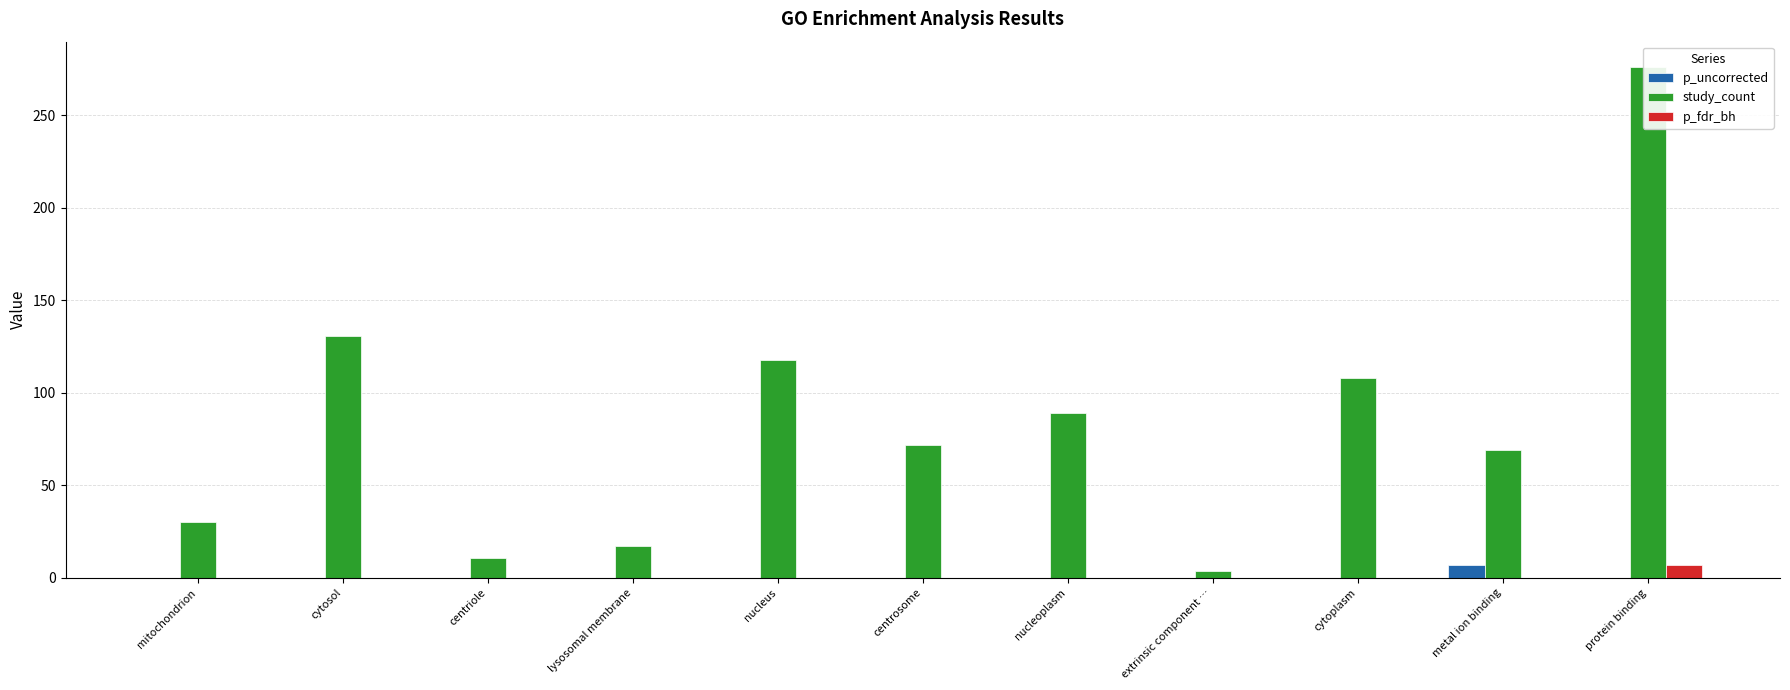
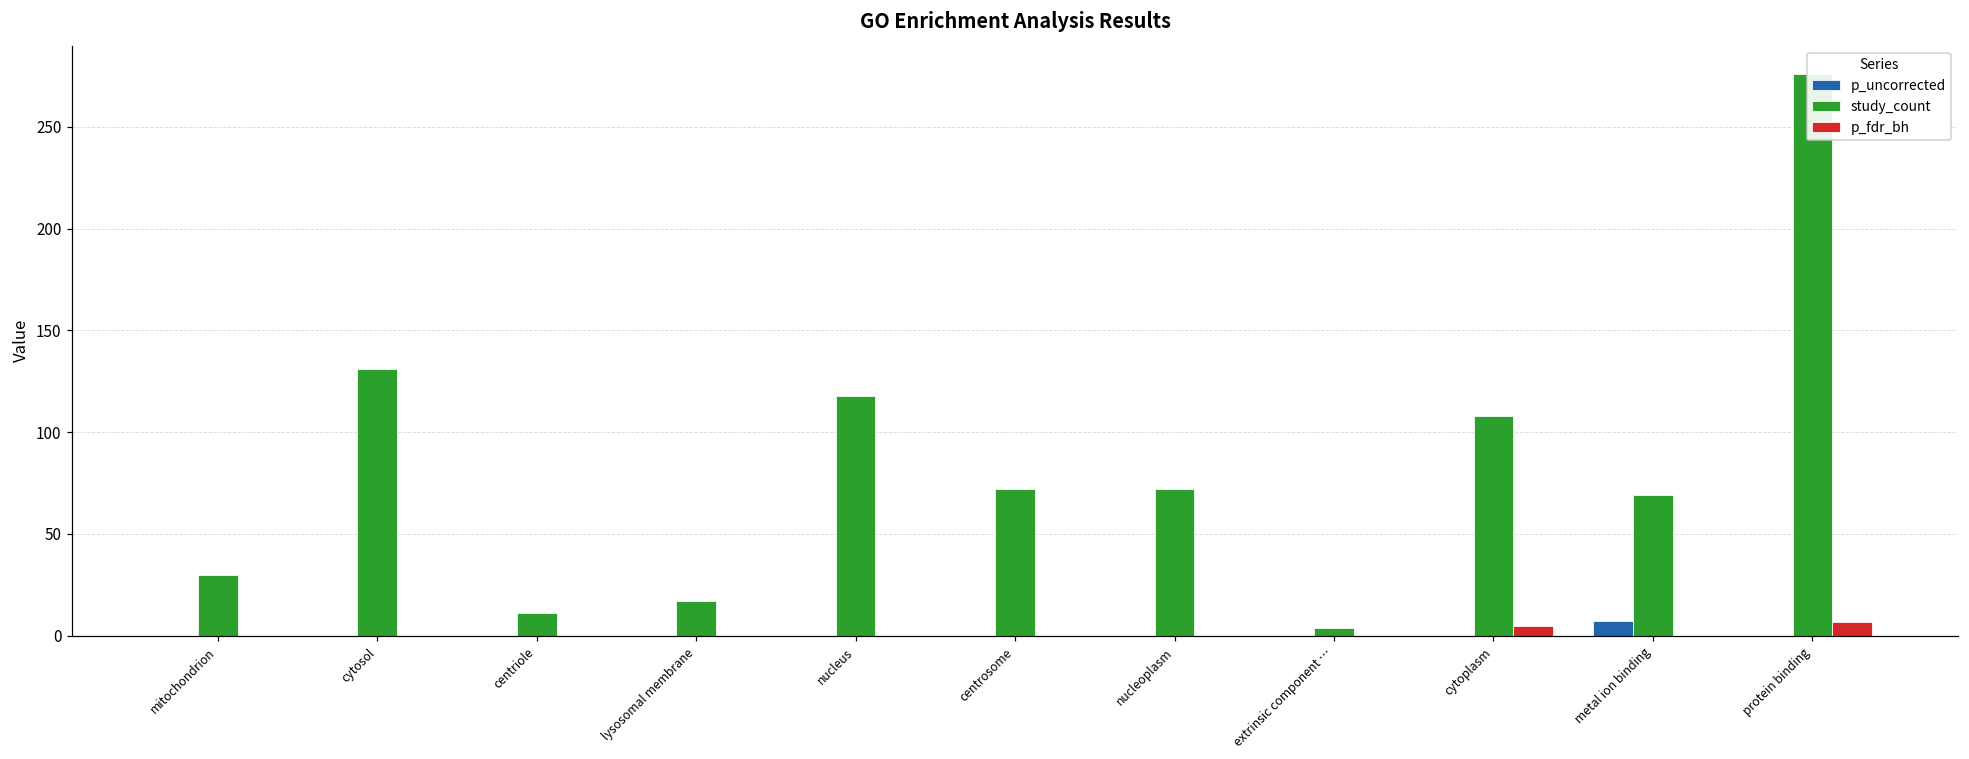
  {
    "p_uncorrected": {
      "metal ion binding": 7
    },
    "study_count": {
      "mitochondrion": 30,
      "cytosol": 131,
      "centriole": 11,
      "lysosomal membrane": 17,
      "nucleus": 118,
      "centrosome": 72,
-     "nucleoplasm": 89,
+     "nucleoplasm": 72,
      "extrinsic component …": 4,
      "cytoplasm": 108,
      "metal ion binding": 69
    },
    "p_fdr_bh": {
-     "cytoplasm": 0,
+     "cytoplasm": 5,
      "protein binding": 7
    }
  }
